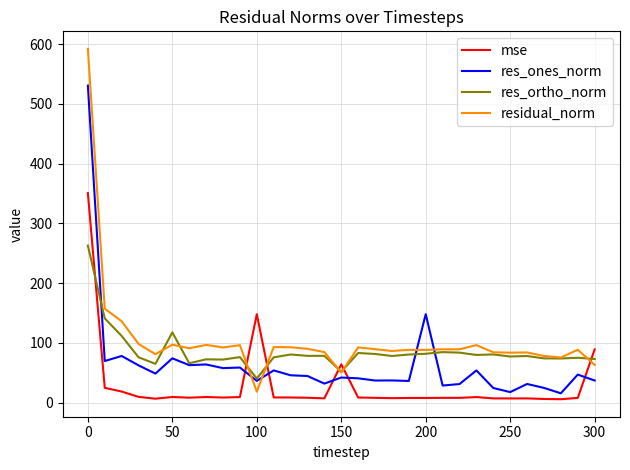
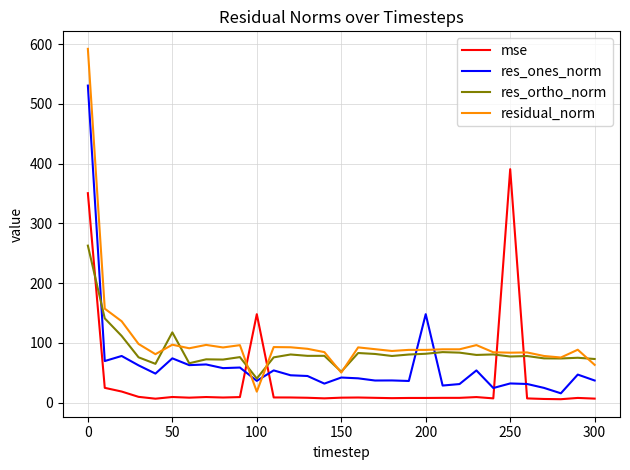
  {
    "mse": {
      "0": 350,
      "50": 10,
      "100": 150,
-     "150": 60,
+     "150": 10,
      "200": 10,
-     "250": 10,
-     "300": 90
+     "250": 390,
+     "300": 10
    },
    "res_ones_norm": {
      "0": 530,
      "50": 70,
      "150": 40,
      "200": 150,
-     "250": 20,
+     "250": 30,
      "300": 40
    },
    "res_ortho_norm": {
      "0": 260,
      "50": 120,
      "200": 80,
      "250": 80,
      "300": 70
    },
    "residual_norm": {
      "0": 590,
      "50": 100,
      "100": 20,
      "200": 90,
      "250": 80,
      "300": 60
    }
  }
